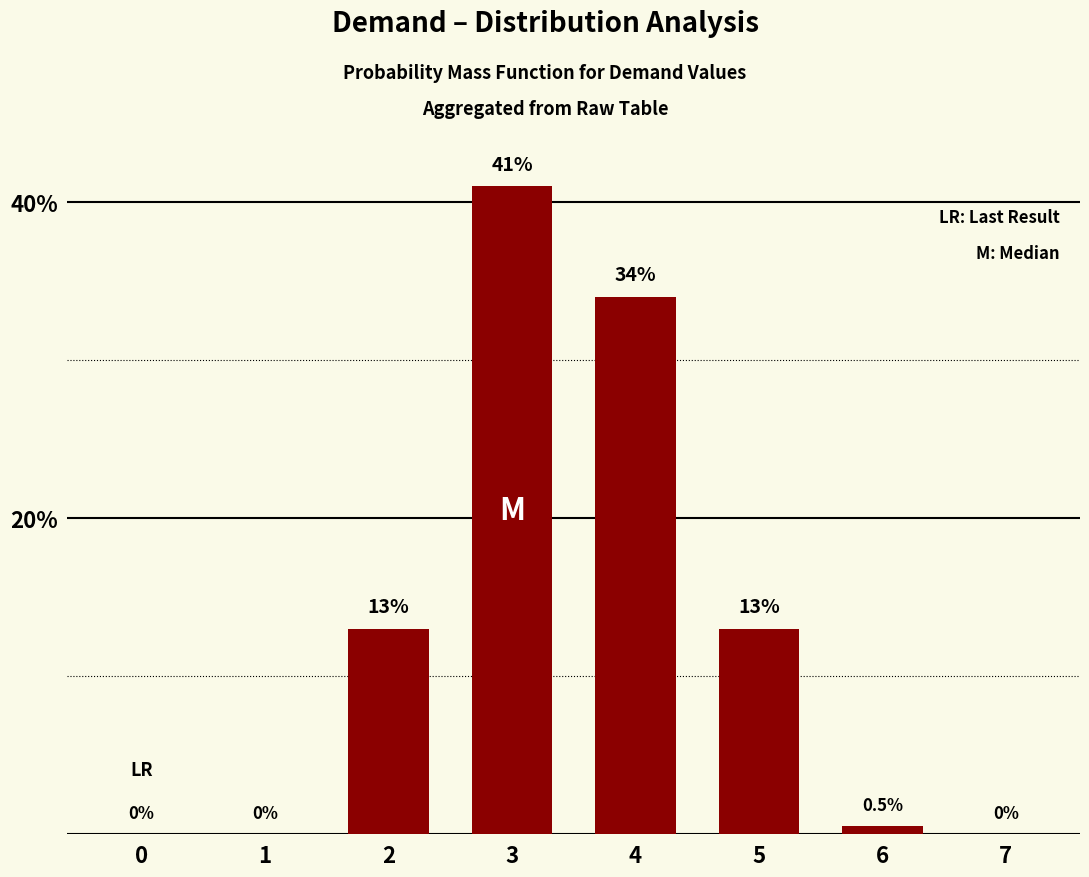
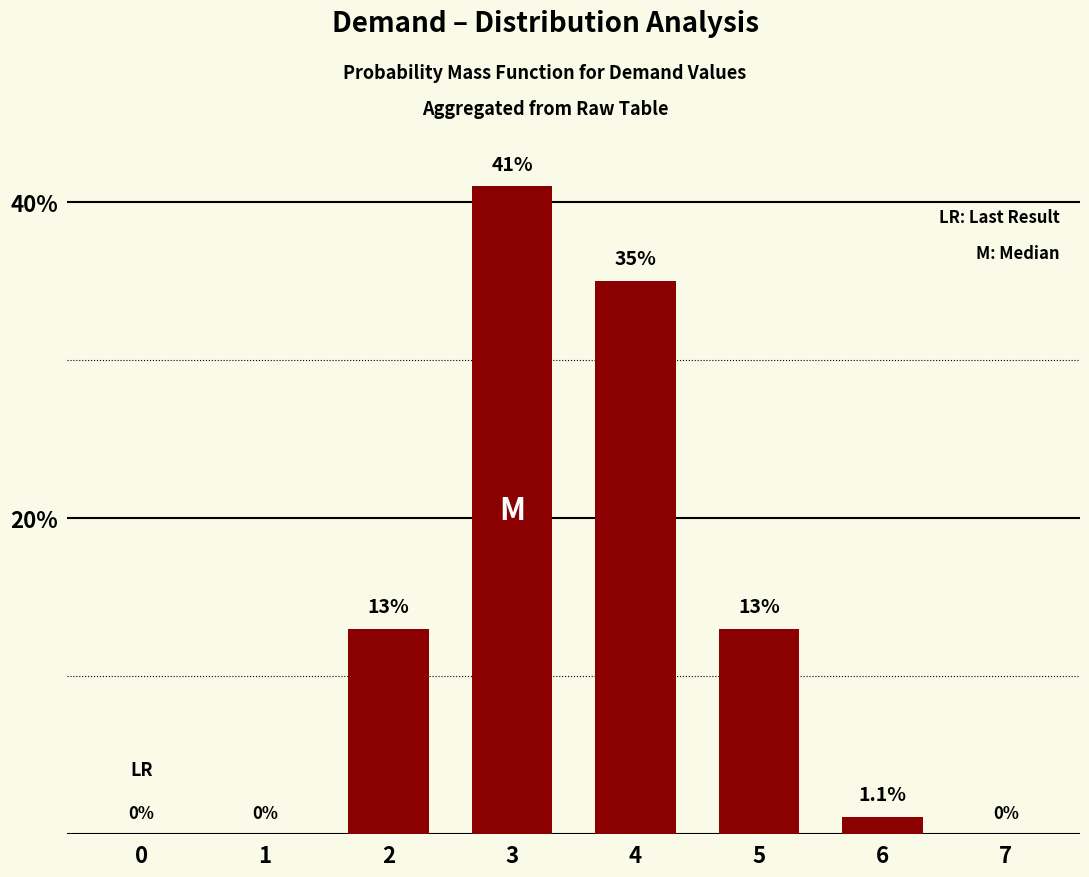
  {
    "0": "0%",
    "1": "0%",
    "2": "13%",
    "3": "41%",
-   "4": "34%",
+   "4": "35%",
    "5": "13%",
-   "6": "0.5%",
+   "6": "1.1%",
    "7": "0%"
  }
